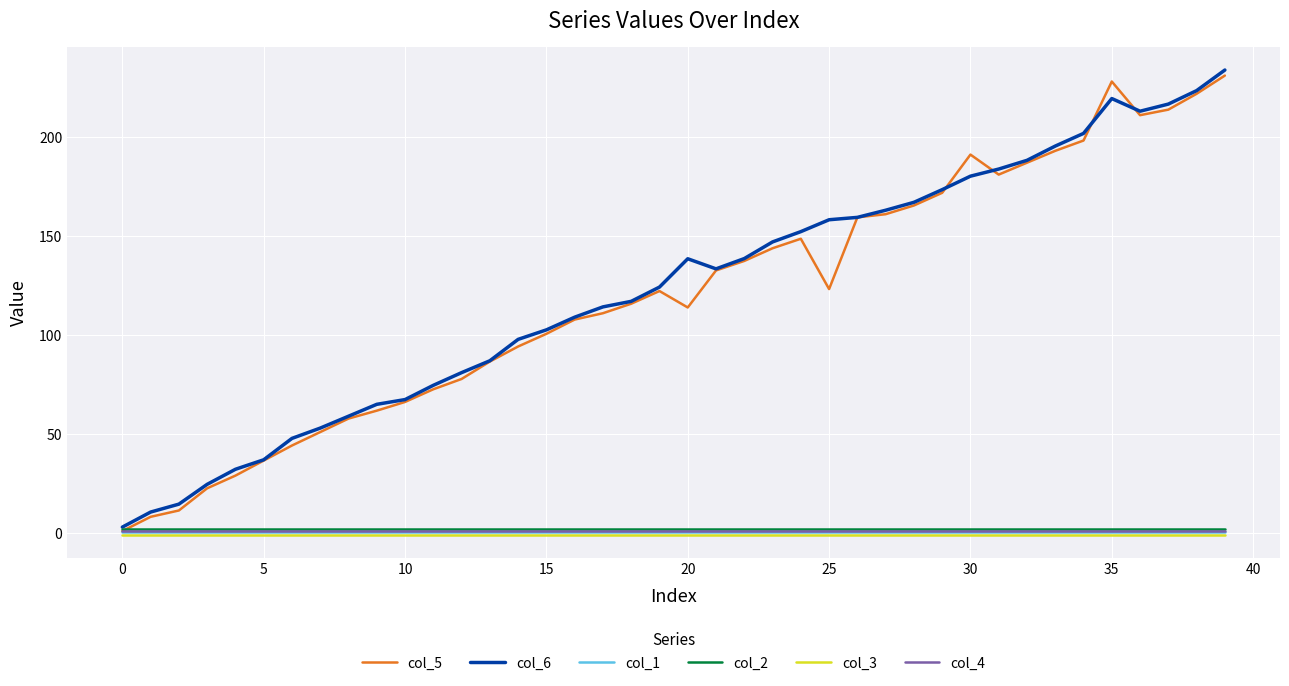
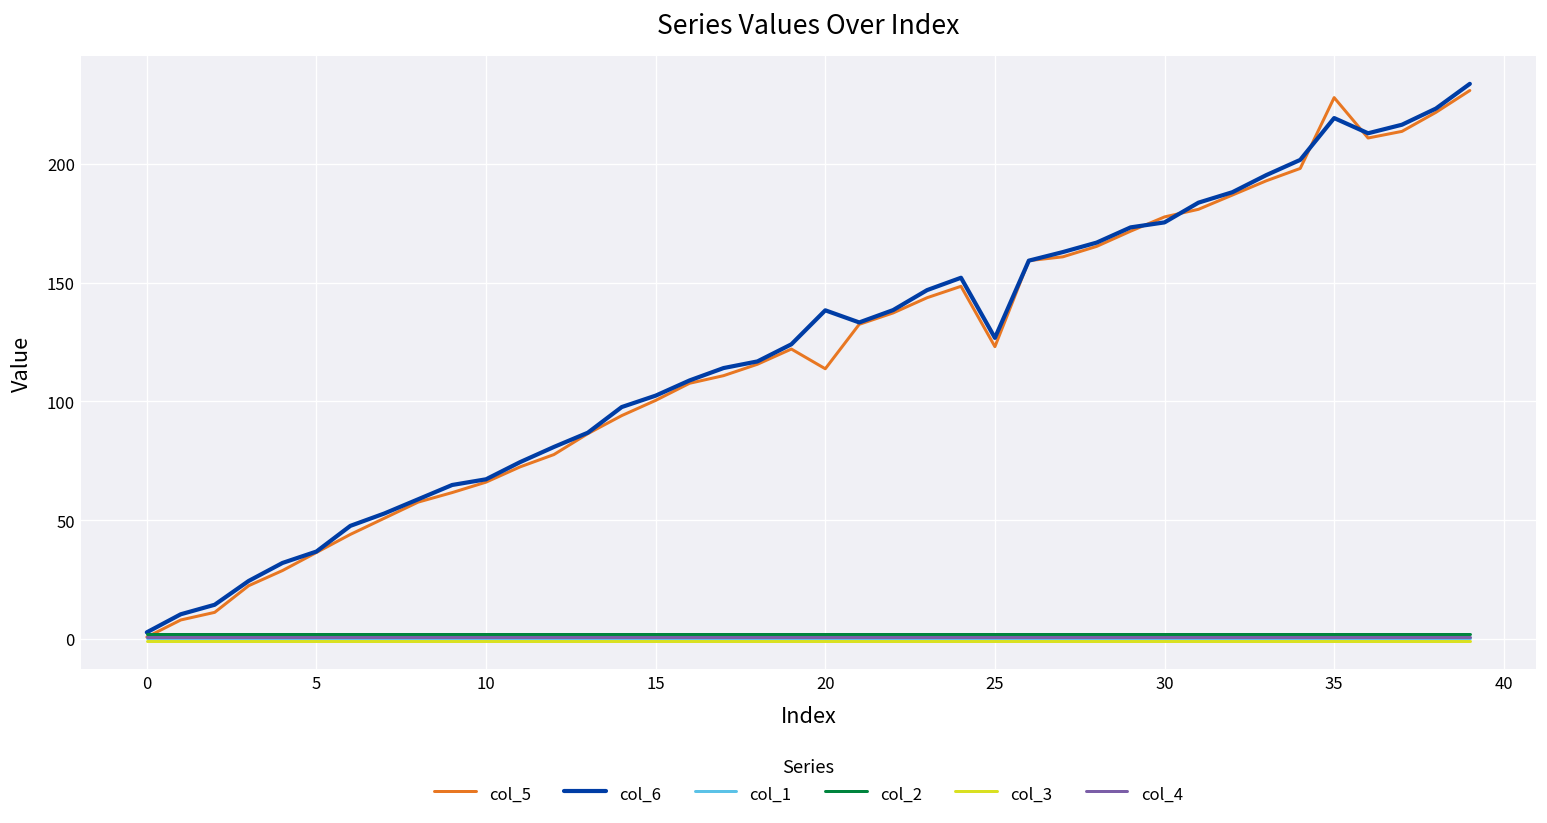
  {
    "col_5": {
      "15": 100,
      "20": 114,
      "25": 123,
-     "30": 191,
+     "30": 178,
      "35": 228
    },
    "col_6": {
      "15": 102,
      "20": 138,
-     "25": 158,
-     "30": 180,
+     "25": 127,
+     "30": 175,
      "35": 219
    },
    "col_3": {
      "0": -1,
      "5": -1,
      "10": -1,
      "15": -1,
      "20": -1,
      "25": -1,
      "30": -1,
      "35": -1
    }
  }
